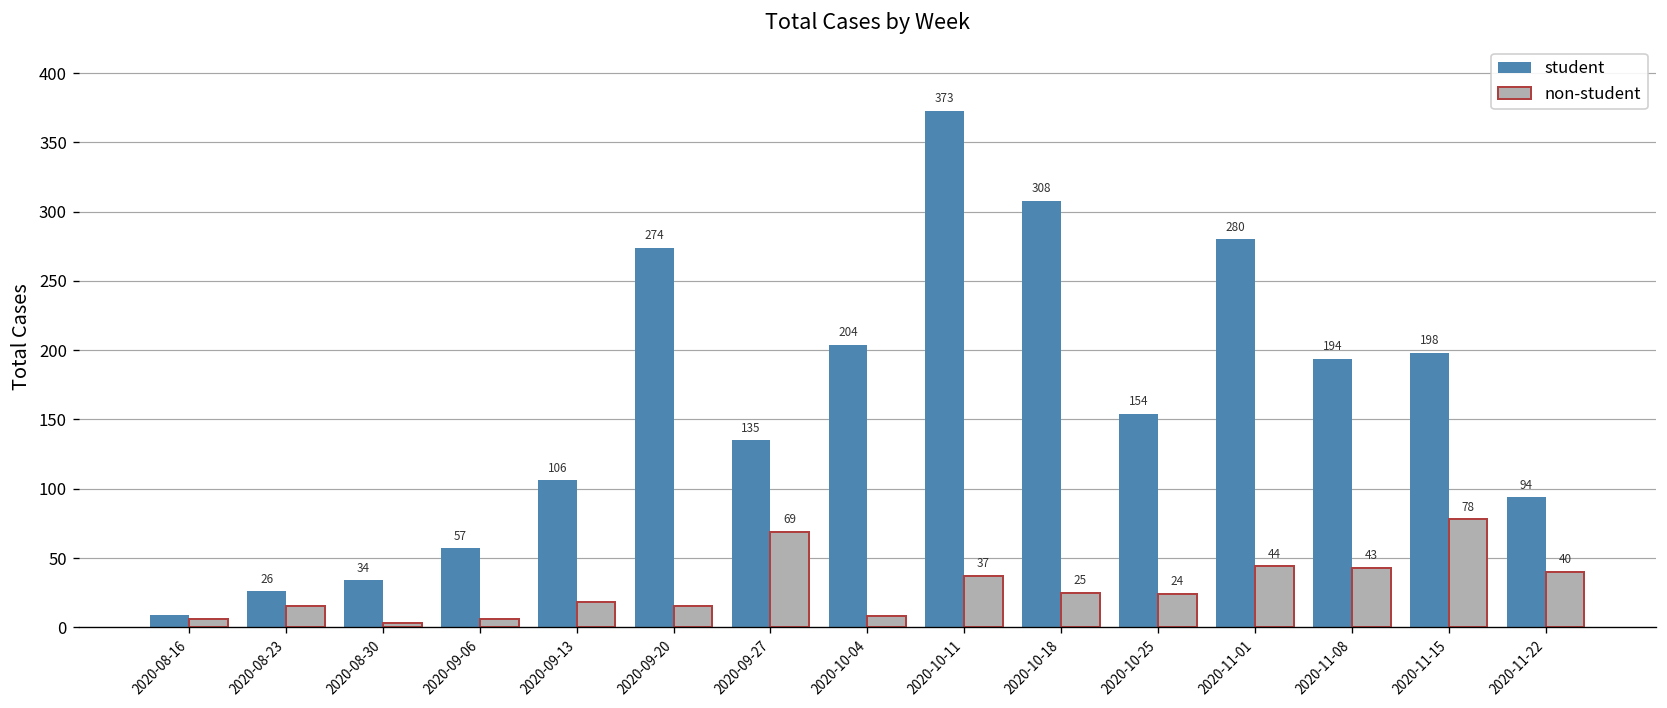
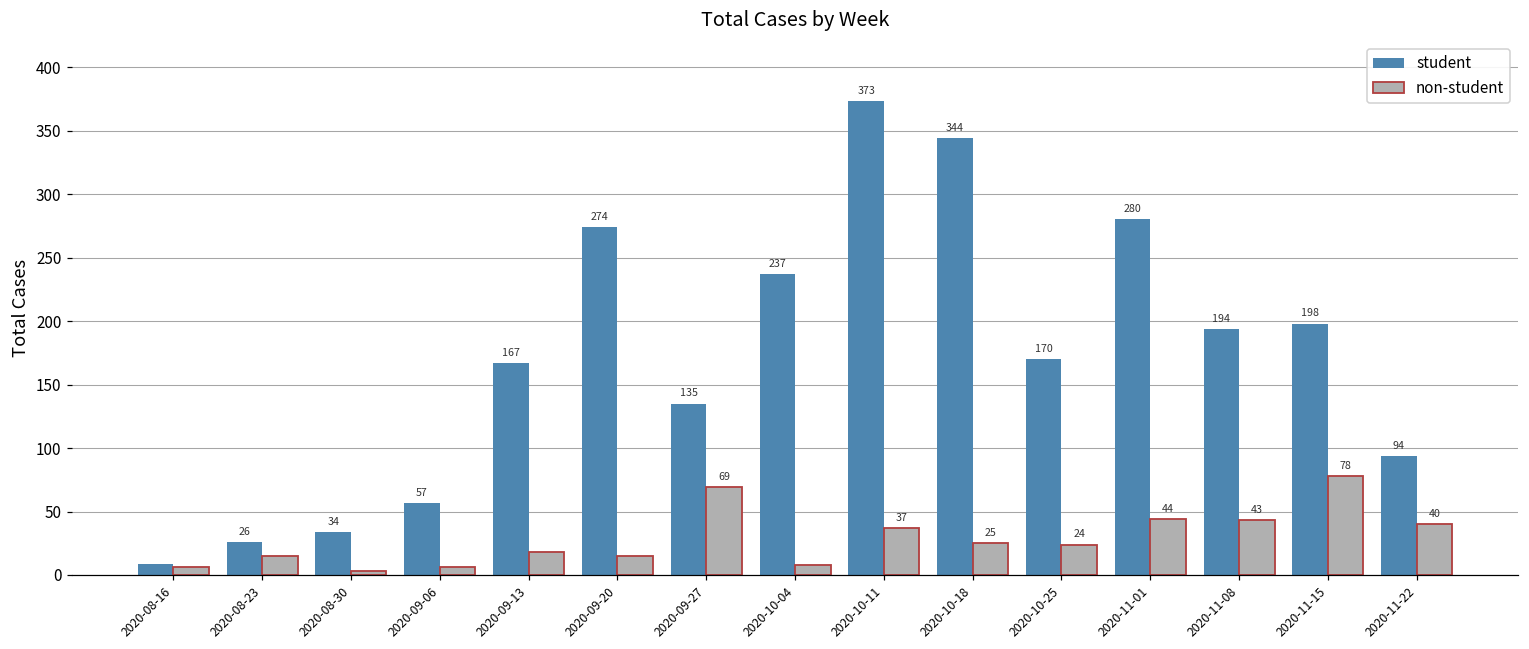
  {
    "student": {
      "2020-08-23": 26,
      "2020-08-30": 34,
      "2020-09-06": 57,
-     "2020-09-13": 106,
+     "2020-09-13": 167,
      "2020-09-20": 274,
      "2020-09-27": 135,
-     "2020-10-04": 204,
+     "2020-10-04": 237,
      "2020-10-11": 373,
-     "2020-10-18": 308,
-     "2020-10-25": 154,
+     "2020-10-18": 344,
+     "2020-10-25": 170,
      "2020-11-01": 280,
      "2020-11-08": 194,
      "2020-11-15": 198,
      "2020-11-22": 94
    },
    "non-student": {
      "2020-09-27": 69,
      "2020-10-11": 37,
      "2020-10-18": 25,
      "2020-10-25": 24,
      "2020-11-01": 44,
      "2020-11-08": 43,
      "2020-11-15": 78,
      "2020-11-22": 40
    }
  }
